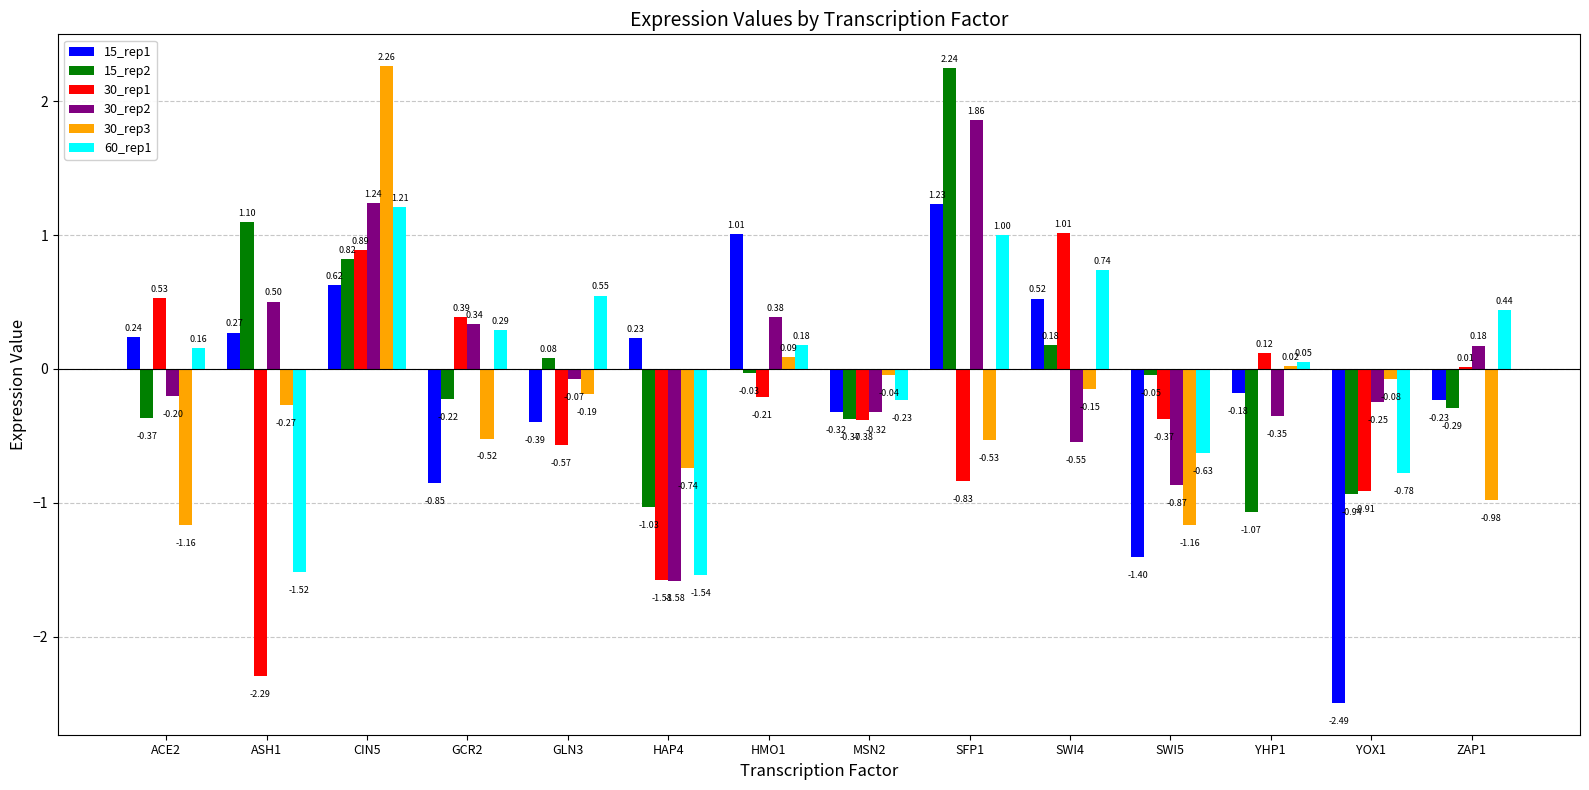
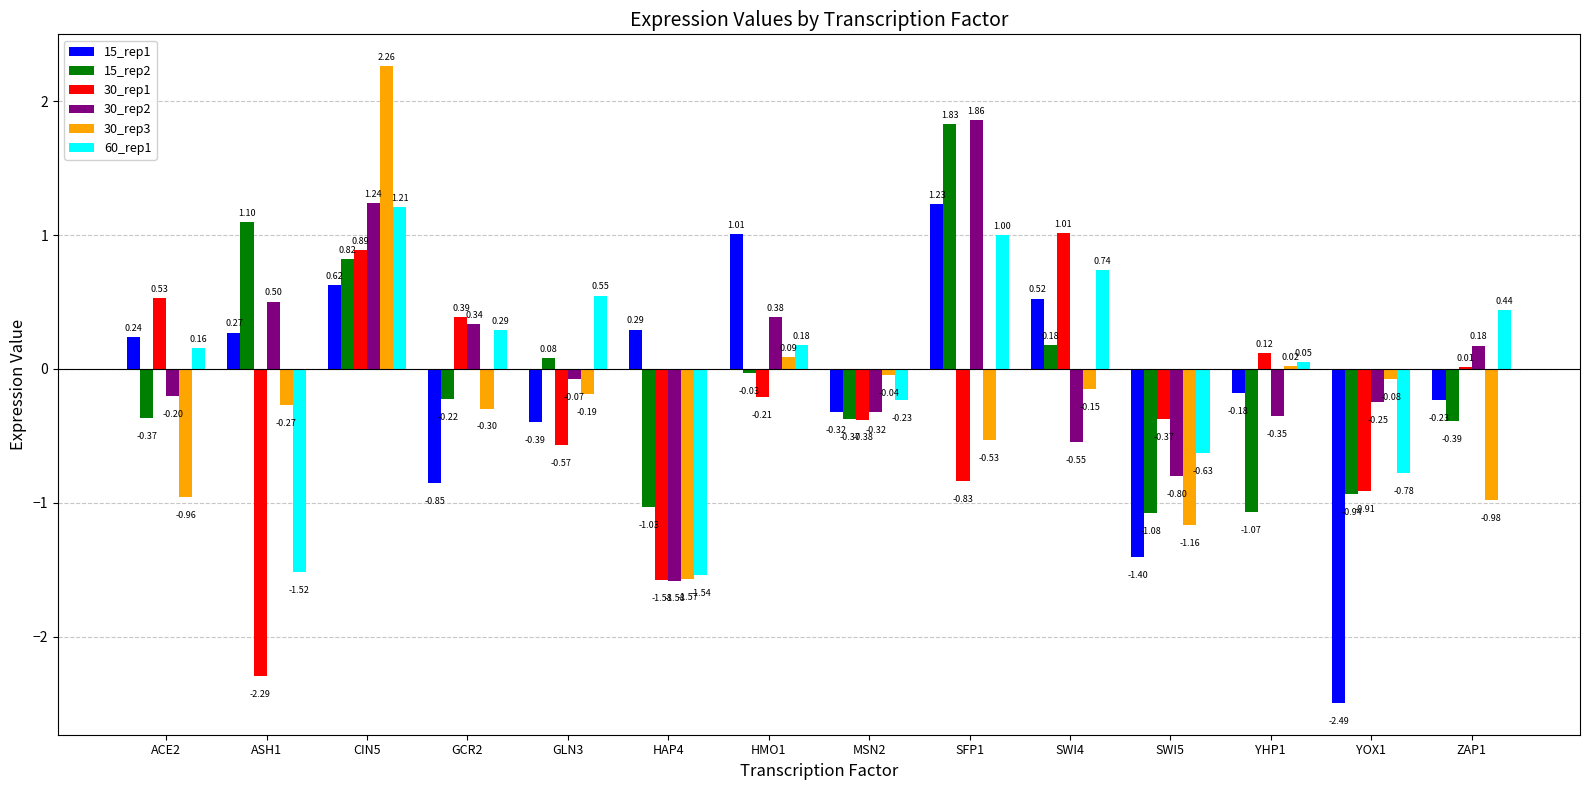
  {
    "15_rep1": {
      "ACE2": 0.24,
      "ASH1": 0.27,
      "CIN5": 0.62,
      "GCR2": -0.85,
      "GLN3": -0.39,
-     "HAP4": 0.23,
+     "HAP4": 0.29,
      "HMO1": 1.01,
      "MSN2": -0.32,
      "SFP1": 1.23,
      "SWI4": 0.52,
      "SWI5": -1.40,
      "YHP1": -0.18,
      "YOX1": -2.49,
      "ZAP1": -0.23
    },
    "15_rep2": {
      "ACE2": -0.37,
      "ASH1": 1.10,
      "CIN5": 0.82,
      "GCR2": -0.22,
      "GLN3": 0.08,
      "HAP4": -1.03,
      "HMO1": -0.03,
-     "SFP1": 2.24,
+     "SFP1": 1.83,
      "SWI4": 0.18,
-     "SWI5": -0.05,
+     "SWI5": -1.08,
      "YHP1": -1.07,
-     "ZAP1": -0.29
+     "ZAP1": -0.39
    },
    "30_rep1": {
      "ACE2": 0.53,
      "ASH1": -2.29,
      "CIN5": 0.89,
      "GCR2": 0.39,
      "GLN3": -0.57,
      "HMO1": -0.21,
      "SFP1": -0.83,
      "SWI4": 1.01,
      "SWI5": -0.37,
      "YHP1": 0.12,
      "ZAP1": 0.01
    },
    "30_rep2": {
      "ACE2": -0.20,
      "ASH1": 0.50,
      "CIN5": 1.24,
      "GCR2": 0.34,
      "GLN3": -0.07,
      "HMO1": 0.38,
      "MSN2": -0.32,
      "SFP1": 1.86,
      "SWI4": -0.55,
-     "SWI5": -0.87,
+     "SWI5": -0.80,
      "YHP1": -0.35,
      "YOX1": -0.25,
      "ZAP1": 0.18
    },
    "30_rep3": {
-     "ACE2": -1.16,
+     "ACE2": -0.96,
      "ASH1": -0.27,
      "CIN5": 2.26,
-     "GCR2": -0.52,
+     "GCR2": -0.30,
      "GLN3": -0.19,
-     "HAP4": -0.74,
+     "HAP4": -1.57,
      "HMO1": 0.09,
      "MSN2": -0.04,
      "SFP1": -0.53,
      "SWI4": -0.15,
      "SWI5": -1.16,
      "YOX1": -0.08,
      "ZAP1": -0.98
    },
    "60_rep1": {
      "ACE2": 0.16,
      "ASH1": -1.52,
      "CIN5": 1.21,
      "GCR2": 0.29,
      "GLN3": 0.55,
      "HAP4": -1.54,
      "HMO1": 0.18,
      "MSN2": -0.23,
      "SFP1": 1.00,
      "SWI4": 0.74,
      "SWI5": -0.63,
      "YOX1": -0.78,
      "ZAP1": 0.44
    }
  }
